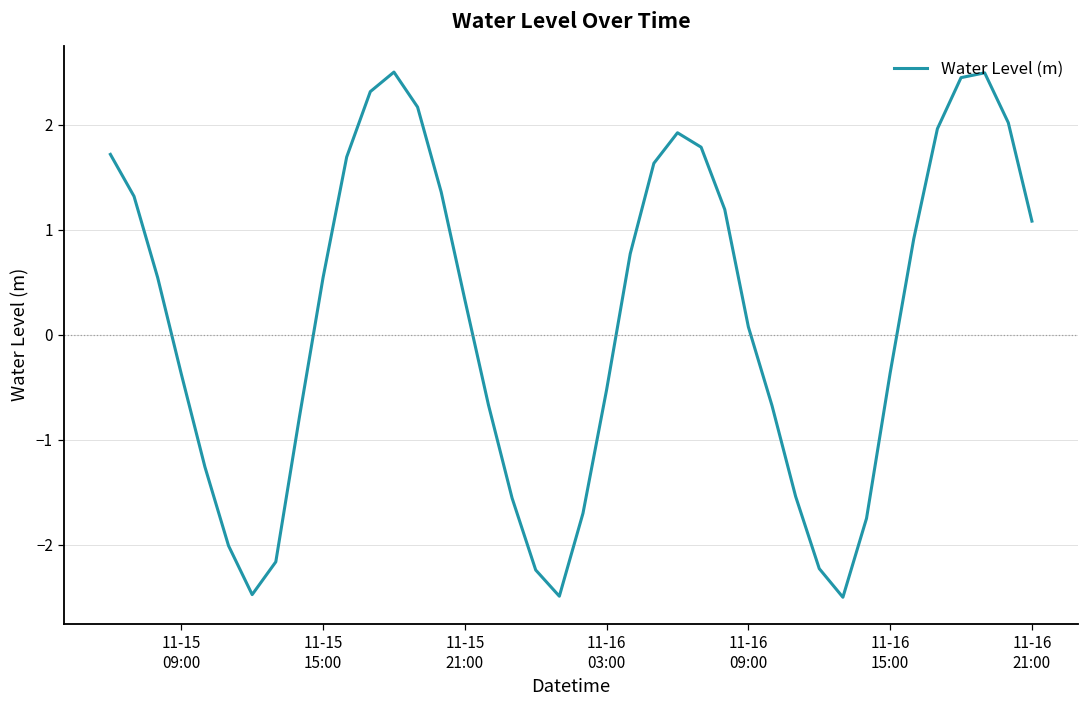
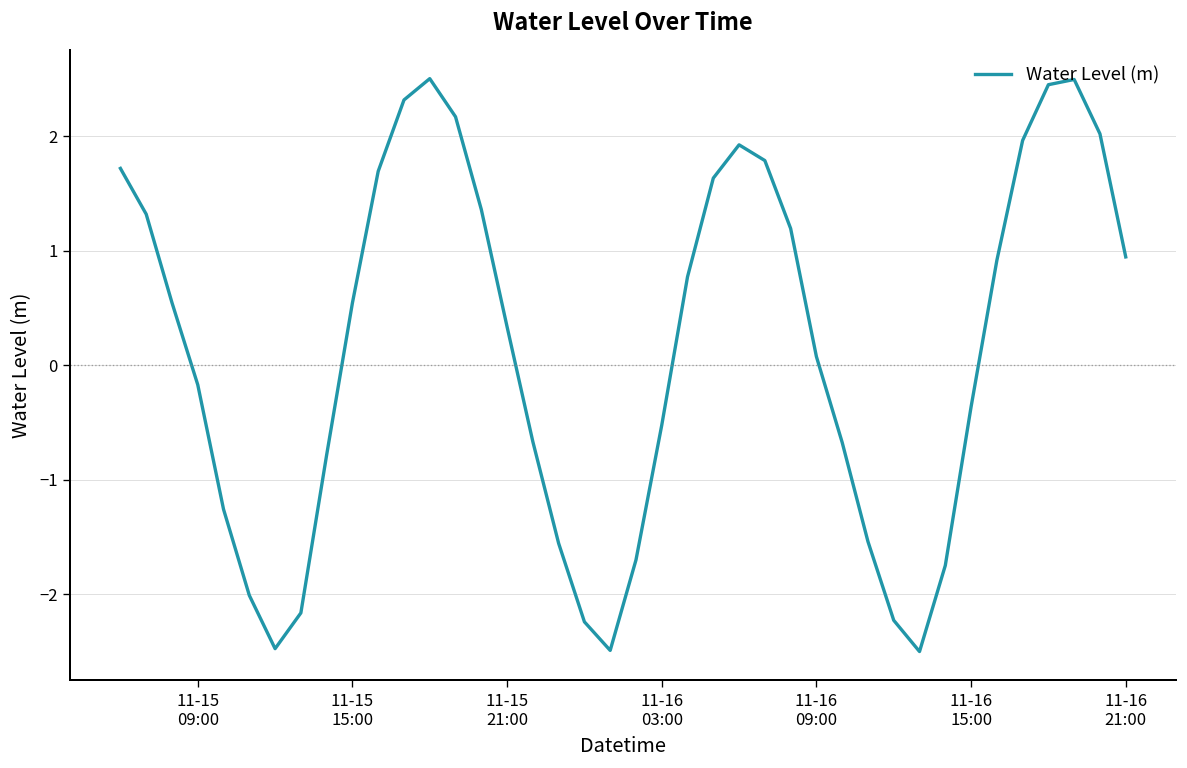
  {
-   "11-15 09:00": -0.4,
+   "11-15 09:00": -0.2,
    "11-15 15:00": 0.5,
    "11-15 21:00": 0.3,
    "11-16 03:00": -0.5,
    "11-16 09:00": 0.1,
    "11-16 15:00": -0.4,
-   "11-16 21:00": 1.1
+   "11-16 21:00": 0.9
  }
